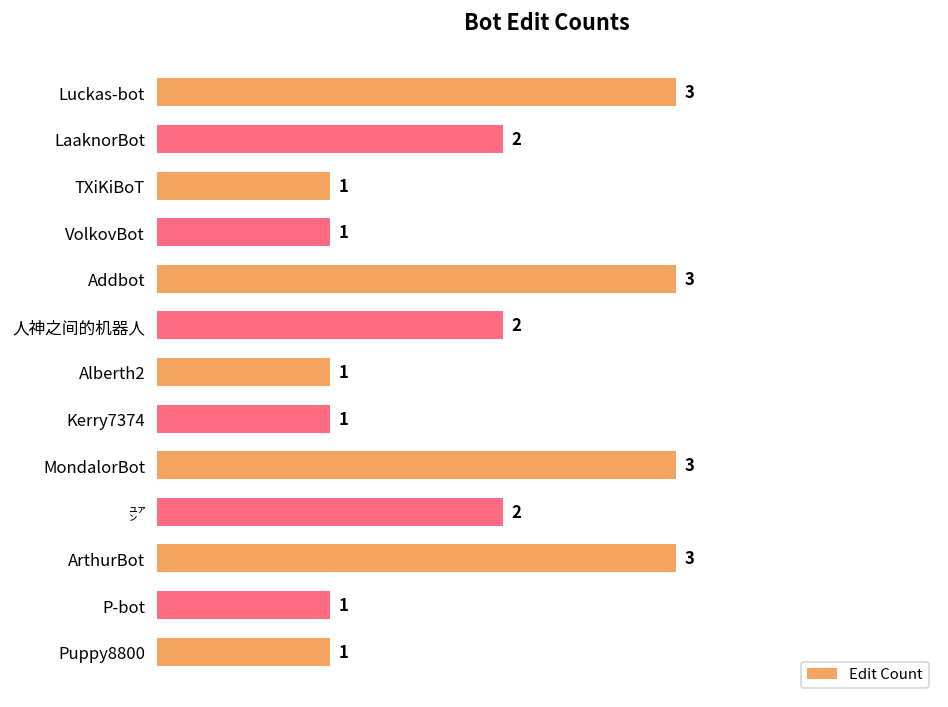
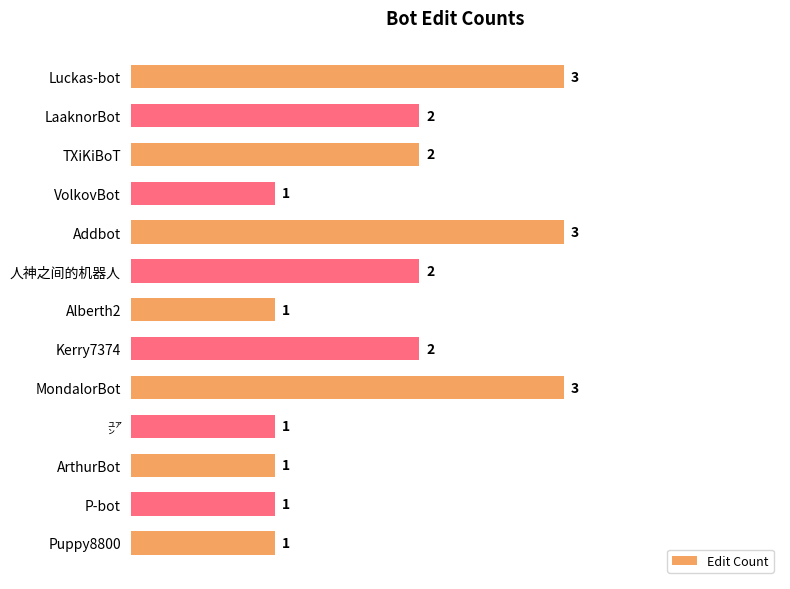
  {
    "Luckas-bot": 3,
    "LaaknorBot": 2,
-   "TXiKiBoT": 1,
+   "TXiKiBoT": 2,
    "VolkovBot": 1,
    "Addbot": 3,
    "人神之间的机器人": 2,
    "Alberth2": 1,
-   "Kerry7374": 1,
+   "Kerry7374": 2,
    "MondalorBot": 3,
-   "㍐": 2,
-   "ArthurBot": 3,
+   "㍐": 1,
+   "ArthurBot": 1,
    "P-bot": 1,
    "Puppy8800": 1
  }
